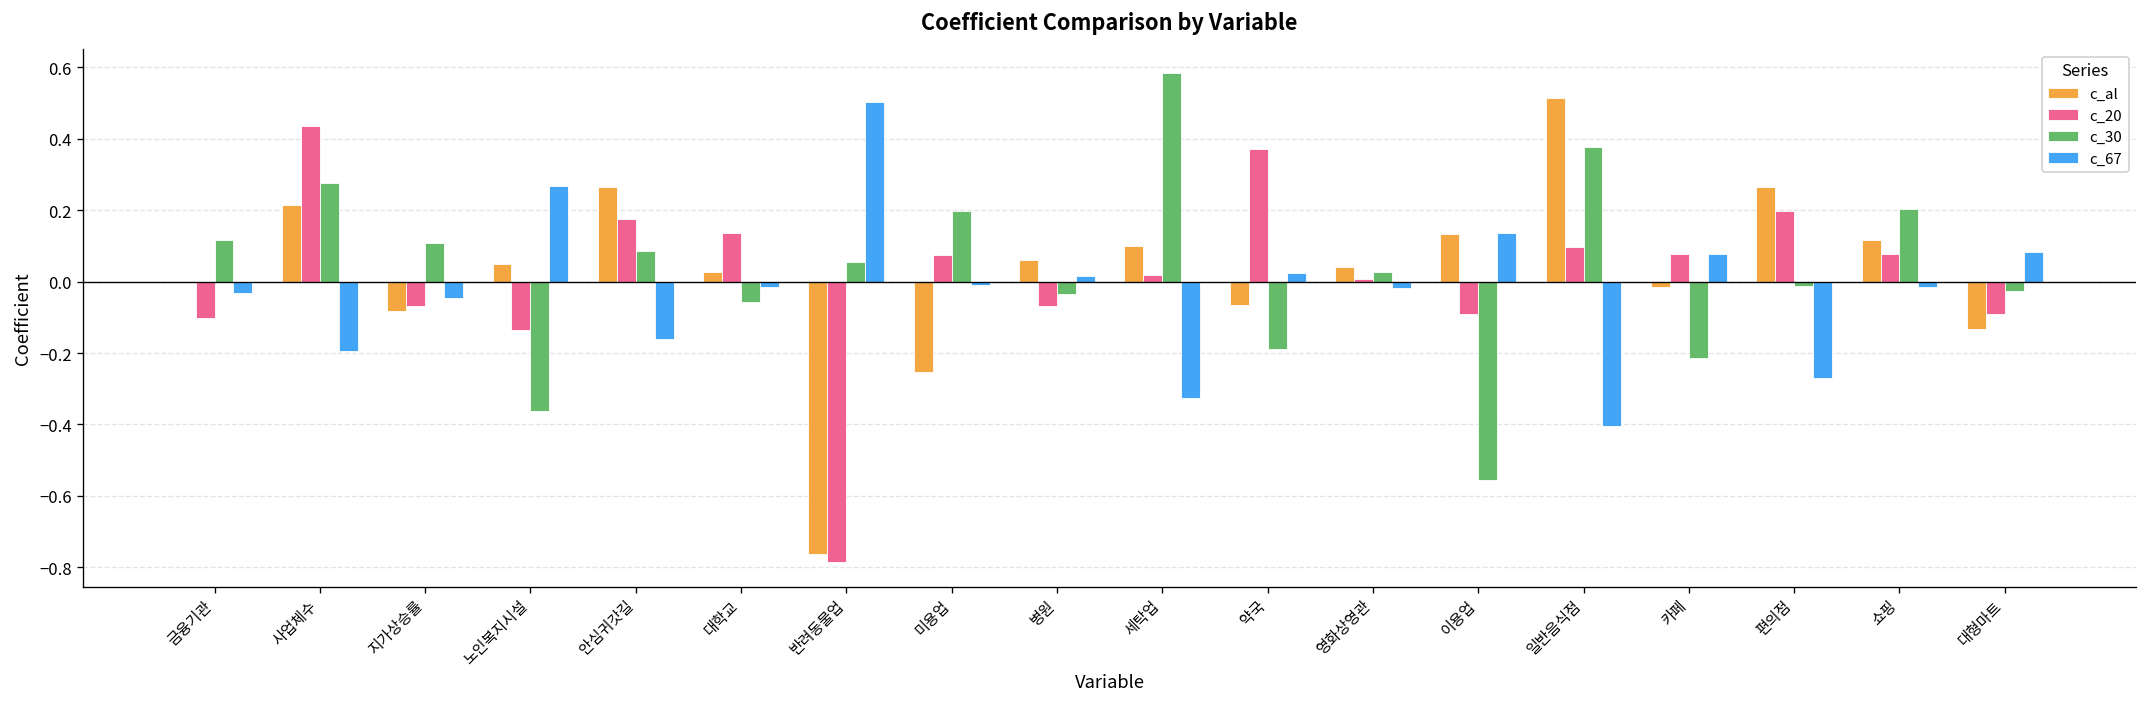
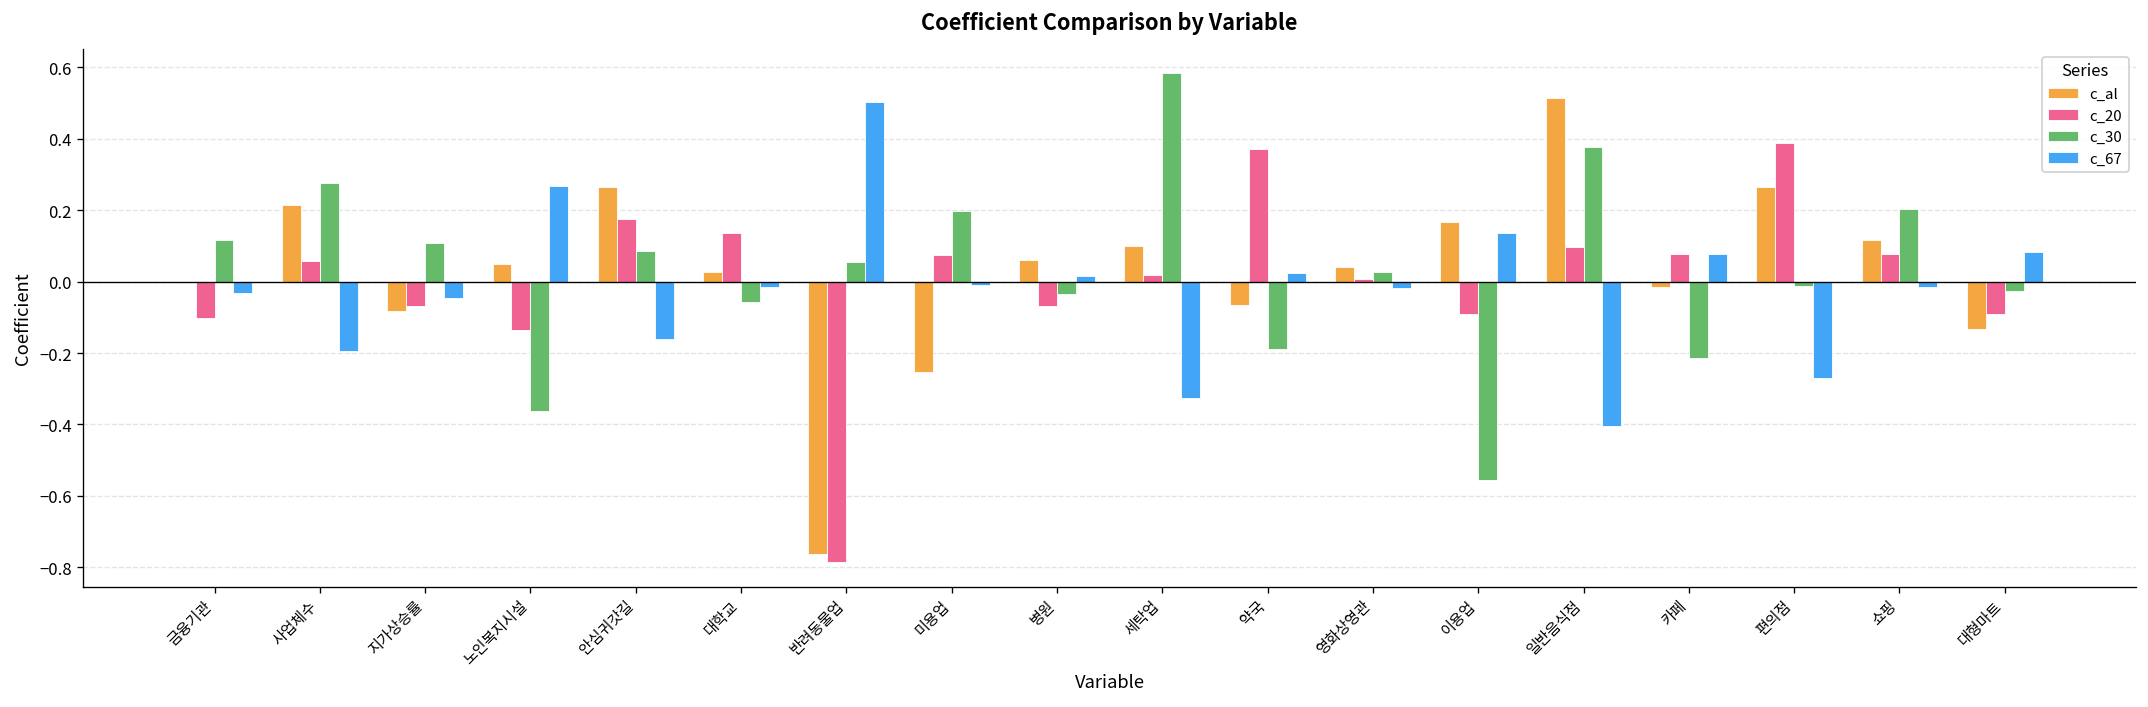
  {
    "c_al": {
      "사업체수": 0.21,
      "지가상승률": -0.08,
      "노인복지시설": 0.05,
      "안심귀갓길": 0.26,
      "대학교": 0.03,
      "반려동물업": -0.76,
      "미용업": -0.25,
      "병원": 0.06,
      "세탁업": 0.10,
      "약국": -0.07,
      "영화상영관": 0.04,
-     "이용업": 0.13,
+     "이용업": 0.17,
      "일반음식점": 0.51,
      "카페": -0.01,
      "편의점": 0.27,
      "쇼핑": 0.12,
      "대형마트": -0.13
    },
    "c_20": {
      "금융기관": -0.10,
-     "사업체수": 0.44,
+     "사업체수": 0.06,
      "지가상승률": -0.07,
      "노인복지시설": -0.14,
      "안심귀갓길": 0.18,
      "대학교": 0.14,
      "반려동물업": -0.79,
      "미용업": 0.08,
      "병원": -0.07,
      "세탁업": 0.02,
      "약국": 0.37,
      "이용업": -0.09,
      "일반음식점": 0.10,
      "카페": 0.08,
-     "편의점": 0.20,
+     "편의점": 0.39,
      "쇼핑": 0.08,
      "대형마트": -0.09
    },
    "c_30": {
      "금융기관": 0.12,
      "사업체수": 0.28,
      "지가상승률": 0.11,
      "노인복지시설": -0.36,
      "안심귀갓길": 0.09,
      "대학교": -0.06,
      "반려동물업": 0.06,
      "미용업": 0.20,
      "병원": -0.03,
      "세탁업": 0.58,
      "약국": -0.19,
      "영화상영관": 0.03,
      "이용업": -0.56,
      "일반음식점": 0.38,
      "카페": -0.22,
      "편의점": -0.01,
      "쇼핑": 0.20,
      "대형마트": -0.03
    },
    "c_67": {
      "금융기관": -0.03,
      "사업체수": -0.20,
      "지가상승률": -0.05,
      "노인복지시설": 0.27,
      "안심귀갓길": -0.16,
      "대학교": -0.02,
      "반려동물업": 0.50,
      "미용업": -0.01,
      "병원": 0.02,
      "세탁업": -0.33,
      "약국": 0.03,
      "영화상영관": -0.02,
      "이용업": 0.14,
      "일반음식점": -0.40,
      "카페": 0.08,
      "편의점": -0.27,
      "쇼핑": -0.02,
      "대형마트": 0.08
    }
  }
